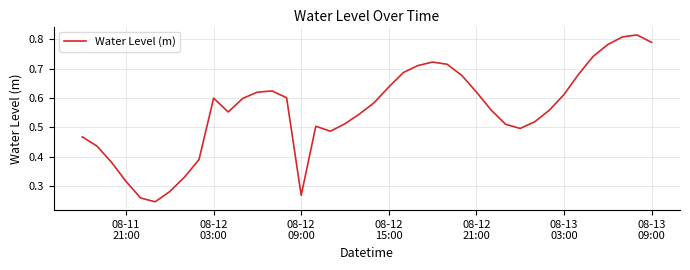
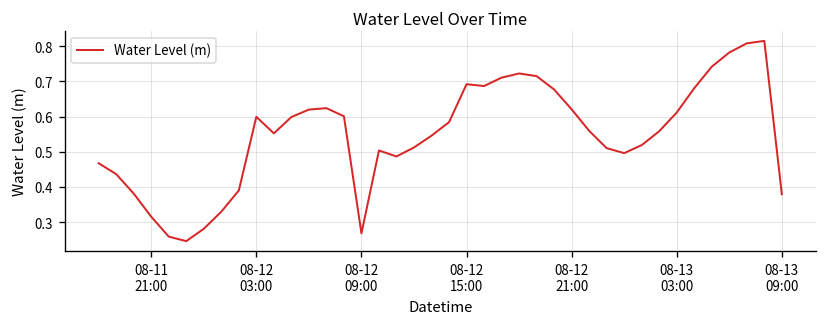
  {
    "08-11 21:00": 0.32,
    "08-12 03:00": 0.60,
    "08-12 09:00": 0.27,
-   "08-12 15:00": 0.64,
+   "08-12 15:00": 0.69,
    "08-12 21:00": 0.62,
    "08-13 03:00": 0.61,
-   "08-13 09:00": 0.79
+   "08-13 09:00": 0.38
  }
